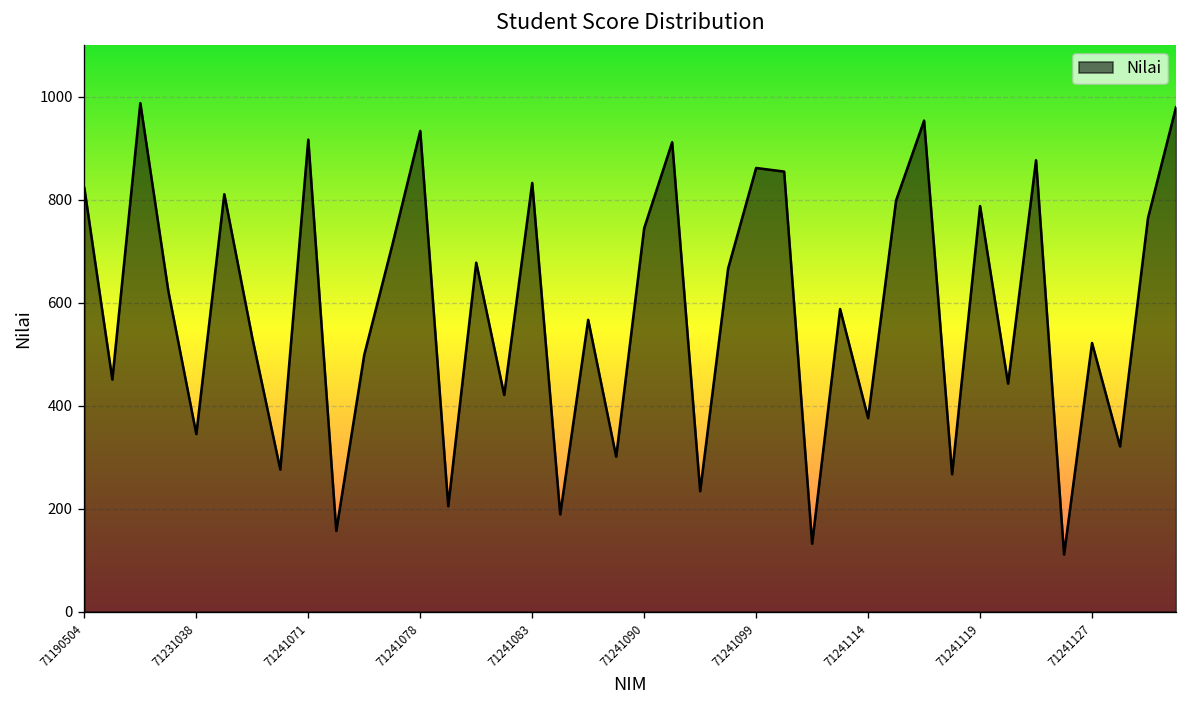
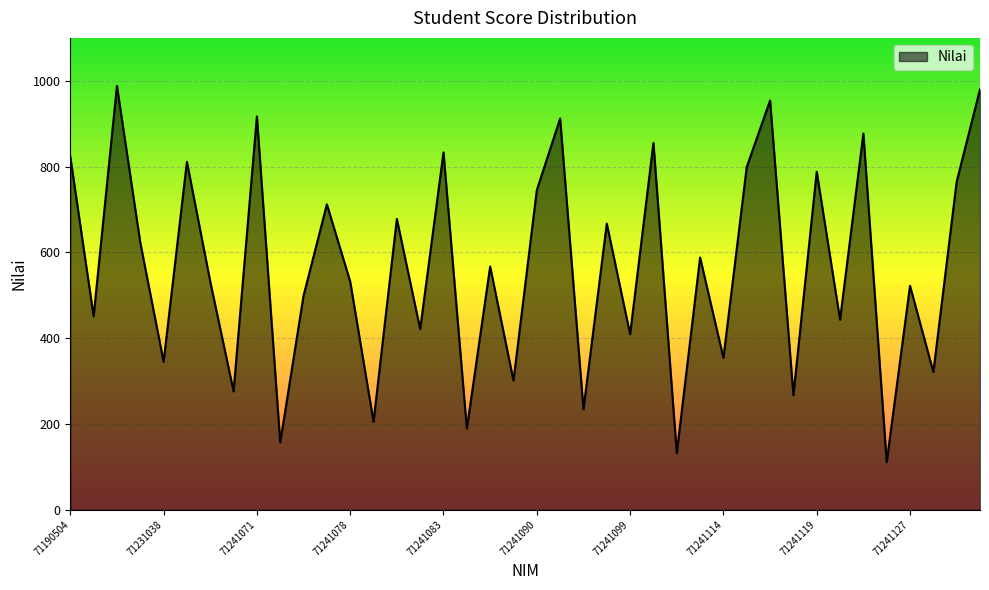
  {
    "71190504": 820,
    "71231038": 350,
    "71241071": 920,
-   "71241078": 930,
+   "71241078": 530,
    "71241083": 830,
    "71241090": 750,
-   "71241099": 860,
-   "71241114": 380,
+   "71241099": 410,
+   "71241114": 350,
    "71241119": 790,
    "71241127": 520
  }
